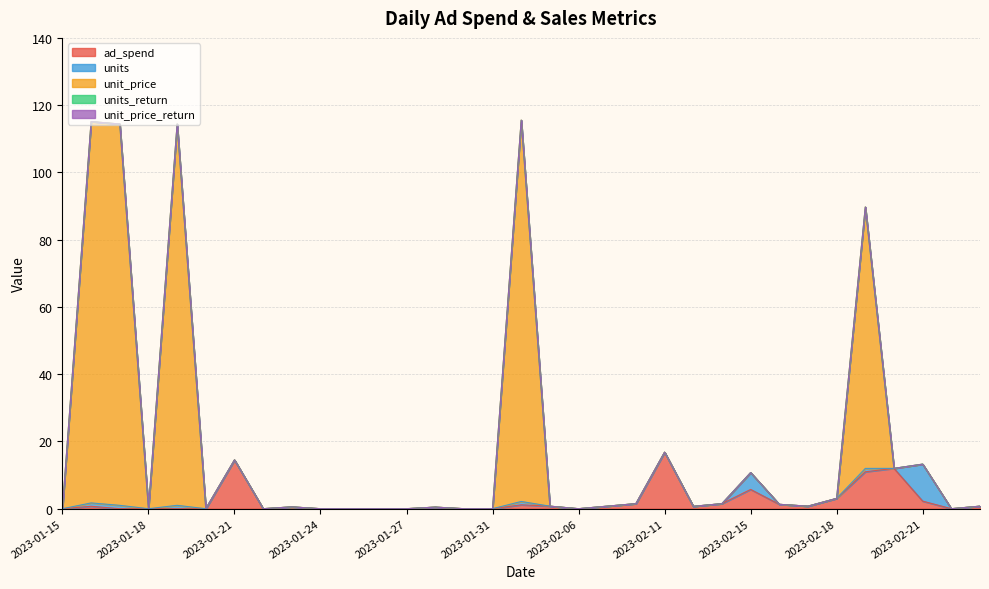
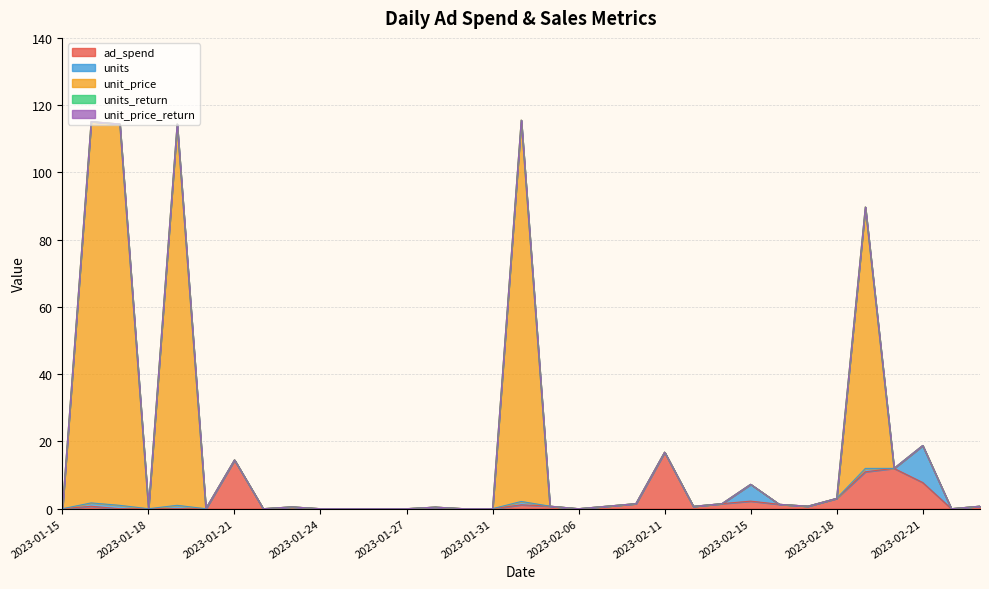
  {
    "ad_spend": {
-     "2023-02-15": 6,
-     "2023-02-21": 2
+     "2023-02-15": 2,
+     "2023-02-21": 8
    }
  }
